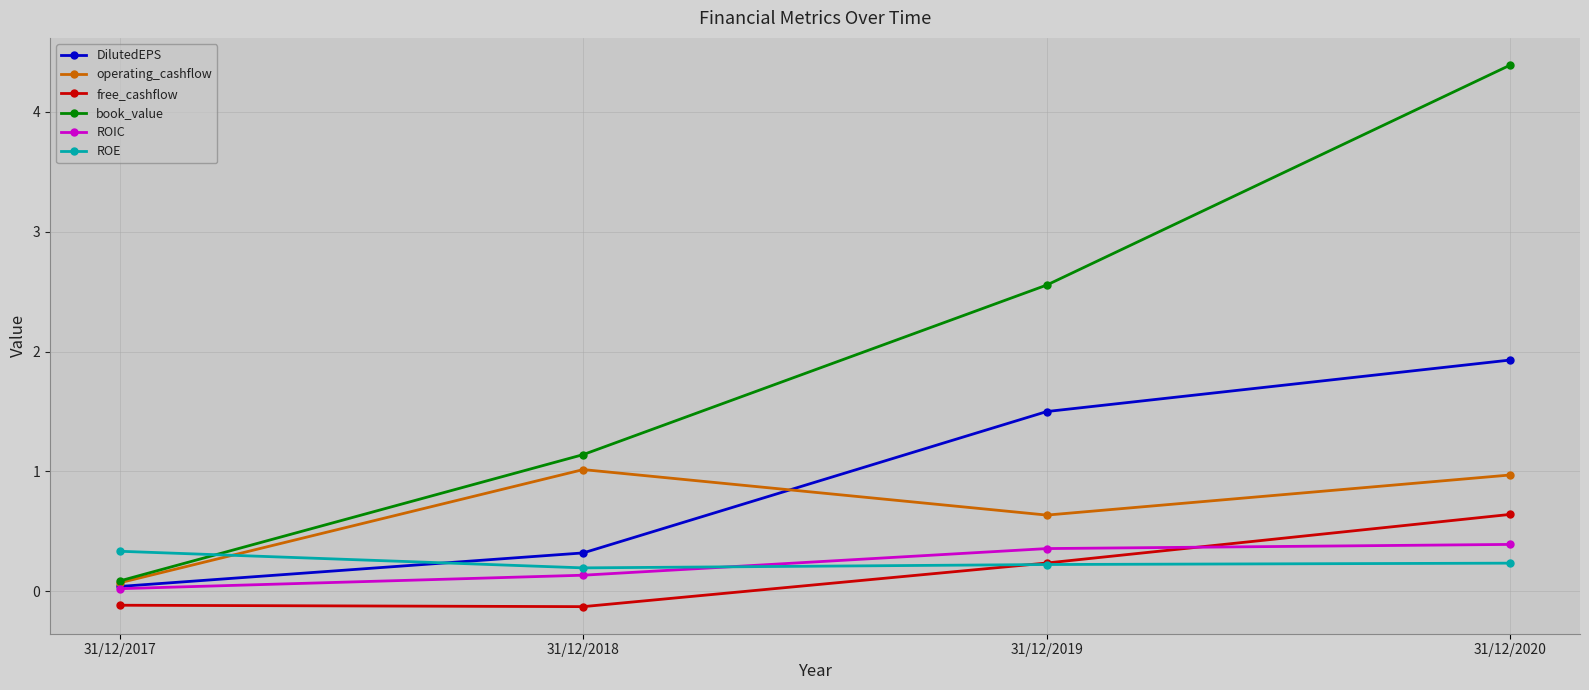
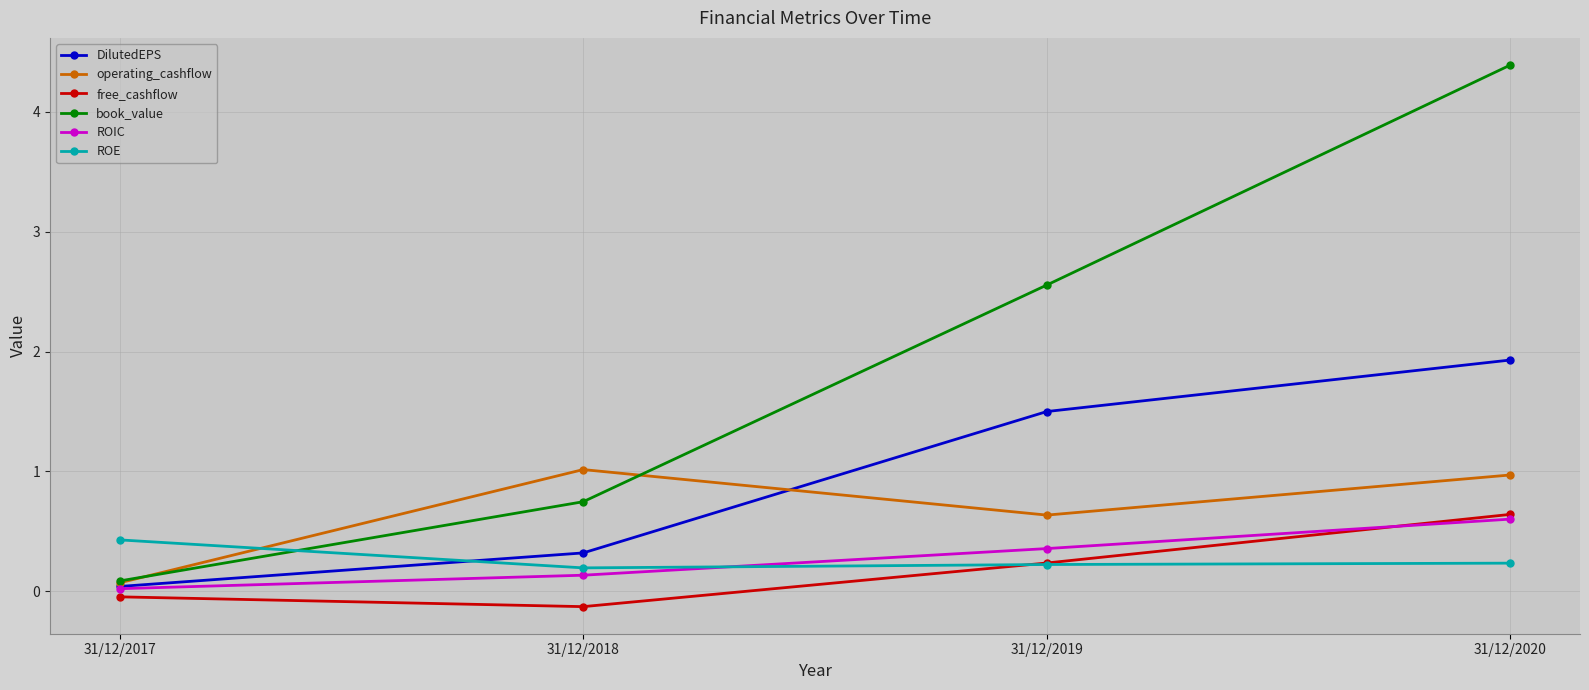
  {
    "DilutedEPS": {
      "31/12/2018": 0.32,
      "31/12/2019": 1.50,
      "31/12/2020": 1.93
    },
    "operating_cashflow": {
      "31/12/2018": 1.02,
      "31/12/2019": 0.64,
      "31/12/2020": 0.97
    },
    "free_cashflow": {
-     "31/12/2017": -0.12,
+     "31/12/2017": -0.05,
      "31/12/2018": -0.13,
      "31/12/2020": 0.64
    },
    "book_value": {
-     "31/12/2018": 1.14,
+     "31/12/2018": 0.75,
      "31/12/2019": 2.56,
      "31/12/2020": 4.39
    },
    "ROIC": {
      "31/12/2018": 0.13,
      "31/12/2019": 0.36,
-     "31/12/2020": 0.39
+     "31/12/2020": 0.60
    },
    "ROE": {
-     "31/12/2017": 0.33,
+     "31/12/2017": 0.43,
      "31/12/2018": 0.20,
      "31/12/2020": 0.23
    }
  }
